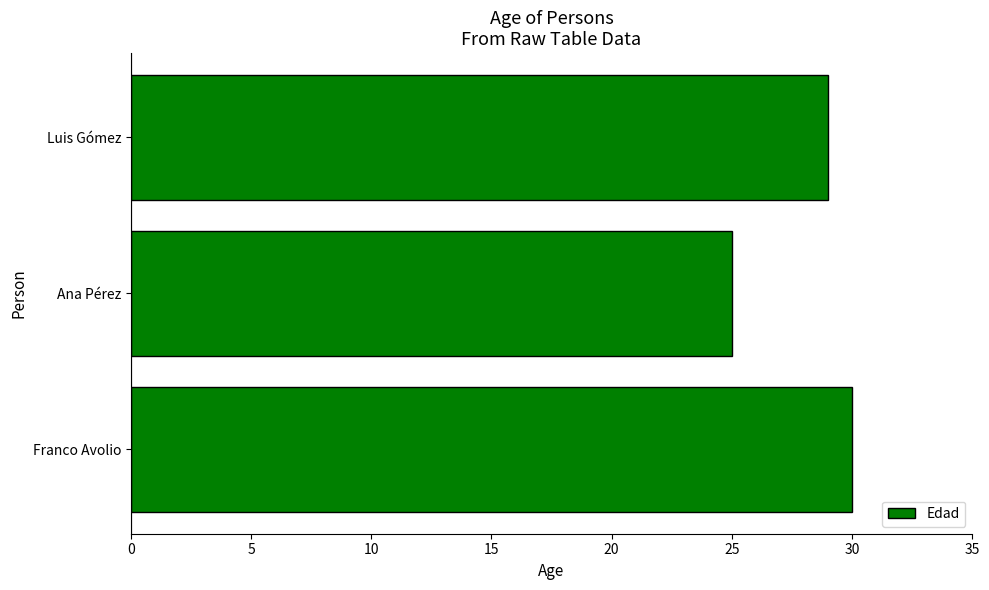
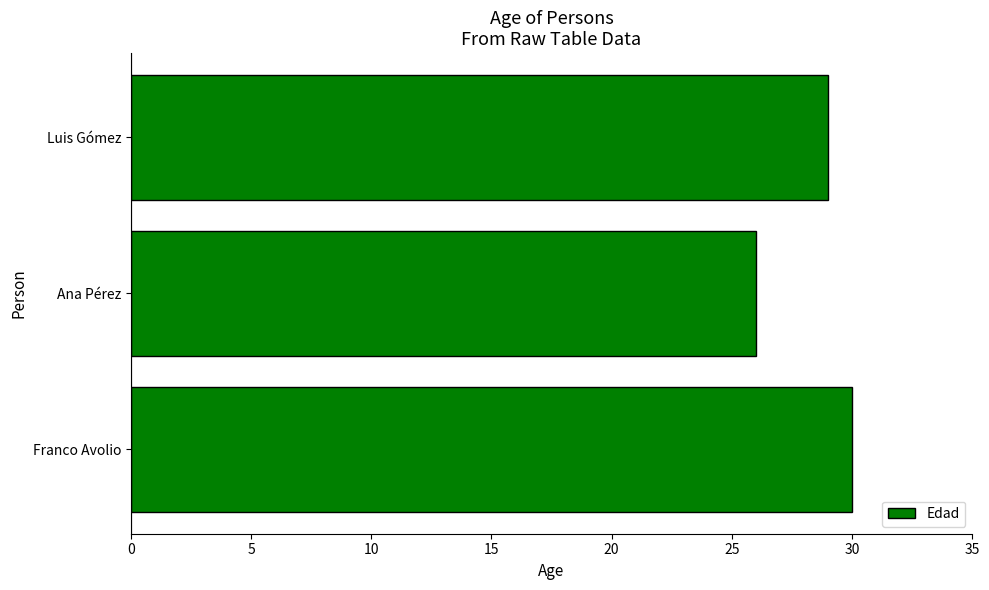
  {
    "Luis Gómez": 29,
-   "Ana Pérez": 25,
+   "Ana Pérez": 26,
    "Franco Avolio": 30
  }
